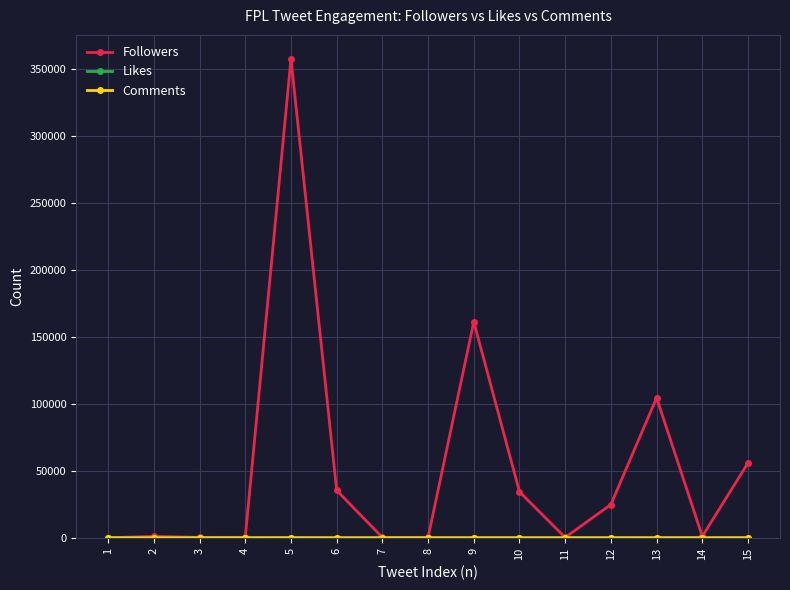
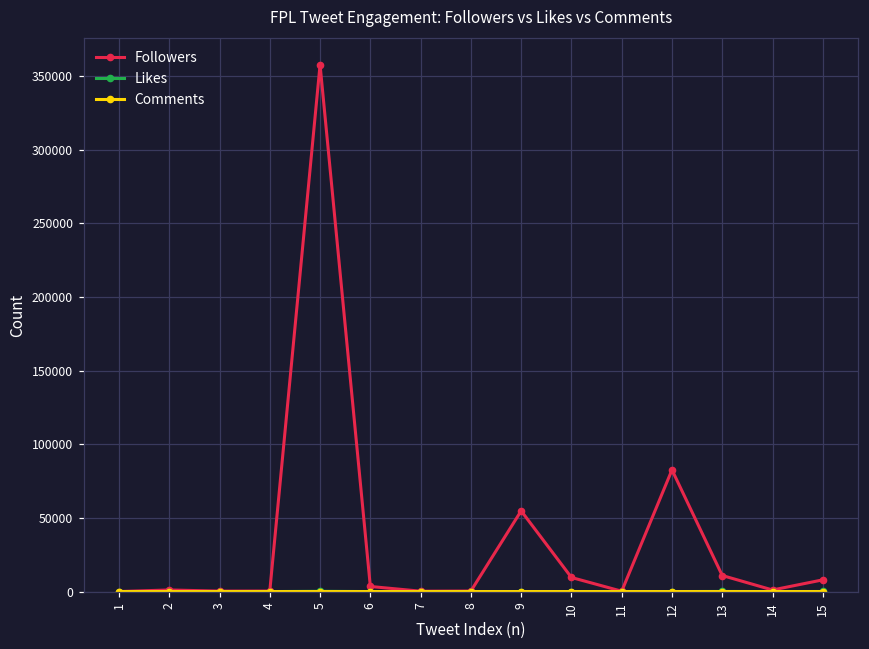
  {
    "Followers": {
      "5": 358000,
-     "6": 35000,
-     "9": 161000,
-     "10": 34000,
-     "12": 25000,
-     "13": 105000,
-     "15": 56000
+     "6": 3000,
+     "9": 55000,
+     "10": 10000,
+     "12": 83000,
+     "13": 11000,
+     "15": 8000
    },
    "Comments": {
      "5": 0,
      "6": 0,
      "9": 0,
      "10": 0,
      "12": 0,
      "13": 0,
      "15": 0
    }
  }
